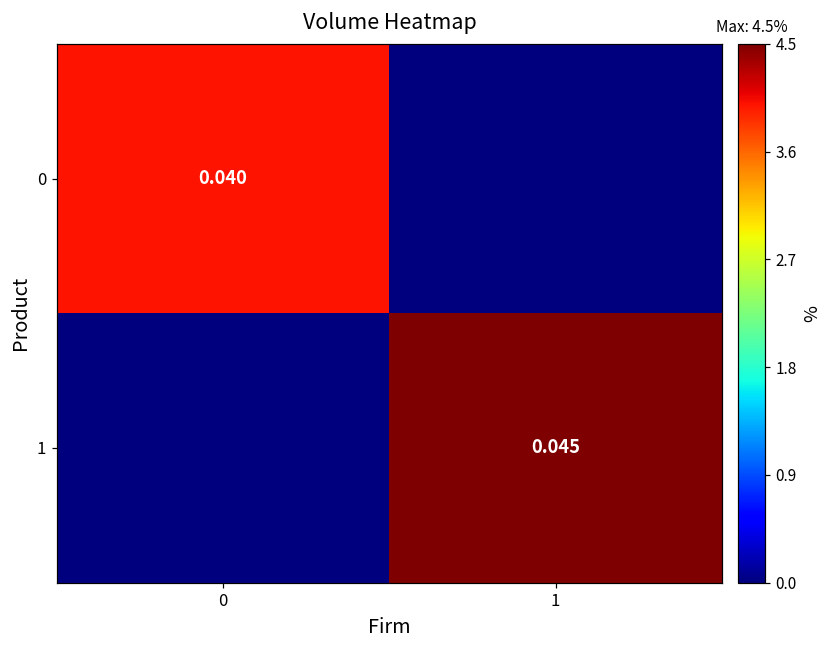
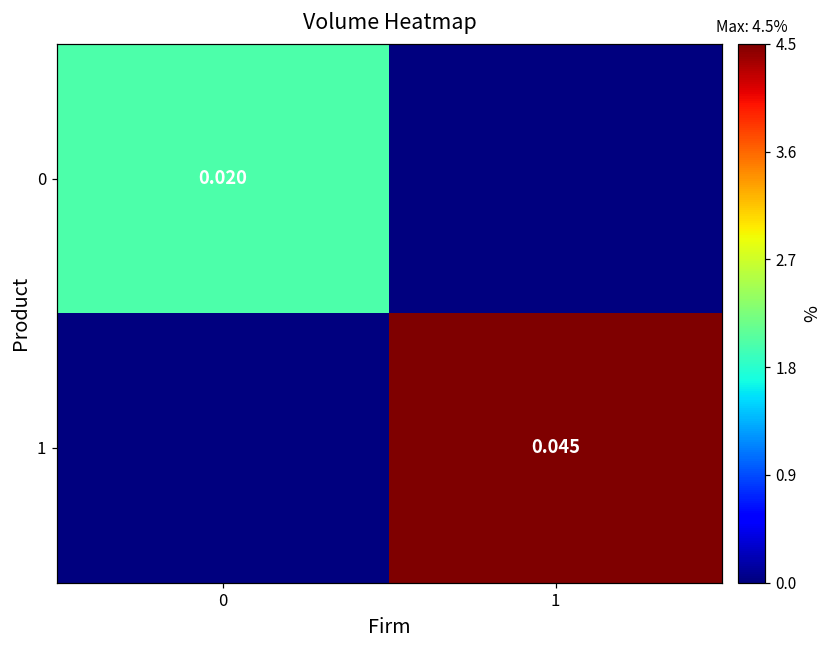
  {
    "0": {
-     "0": 0.040
+     "0": 0.020
    },
    "1": {
      "1": 0.045
    }
  }
